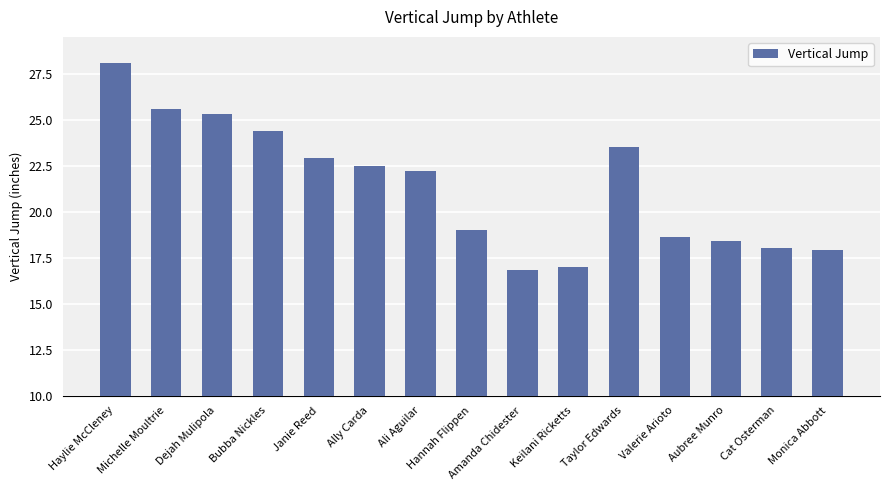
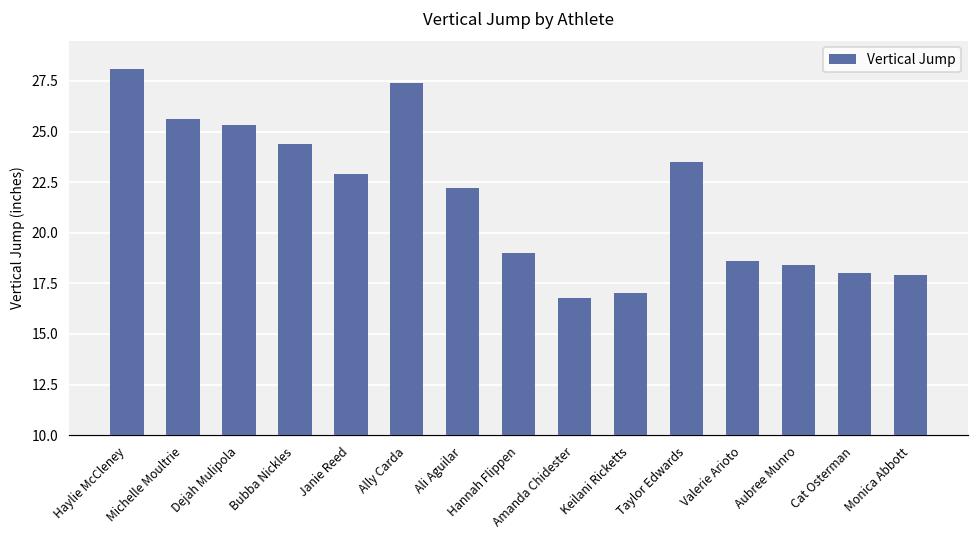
  {
    "Haylie McCleney": 28.1,
    "Michelle Moultrie": 25.6,
    "Dejah Mulipola": 25.3,
    "Bubba Nickles": 24.4,
    "Janie Reed": 22.9,
-   "Ally Carda": 22.5,
+   "Ally Carda": 27.4,
    "Ali Aguilar": 22.2,
    "Hannah Flippen": 19.0,
    "Amanda Chidester": 16.8,
    "Keilani Ricketts": 17.0,
    "Taylor Edwards": 23.5,
    "Valerie Arioto": 18.6,
    "Aubree Munro": 18.4,
    "Cat Osterman": 18.0,
    "Monica Abbott": 17.9
  }
